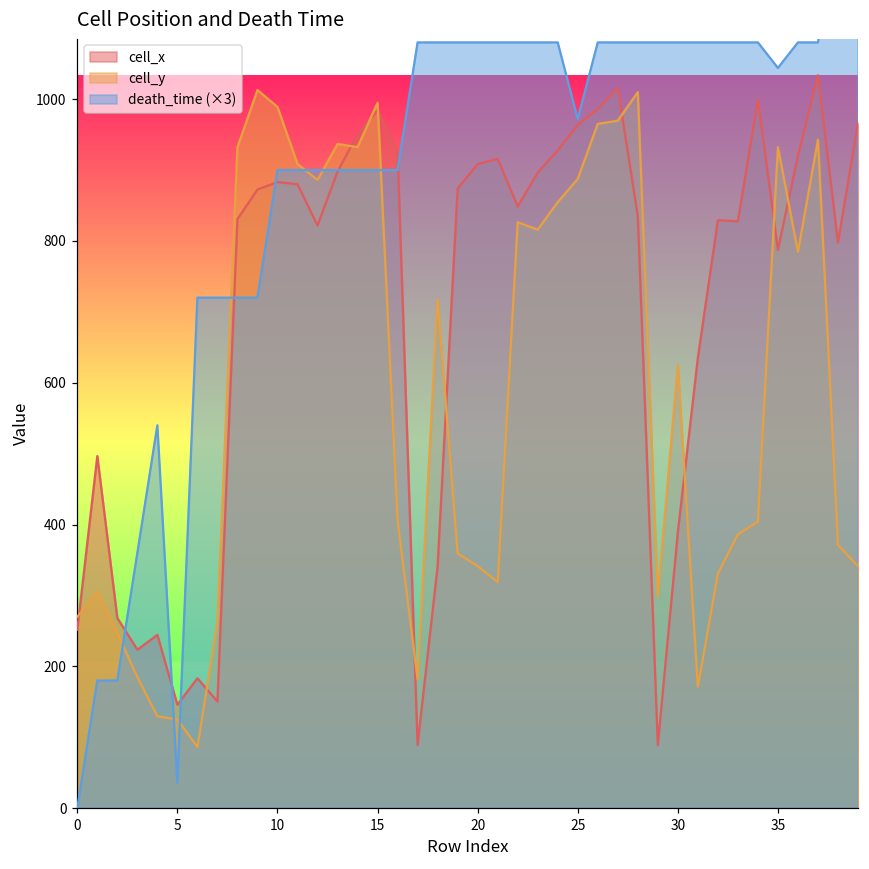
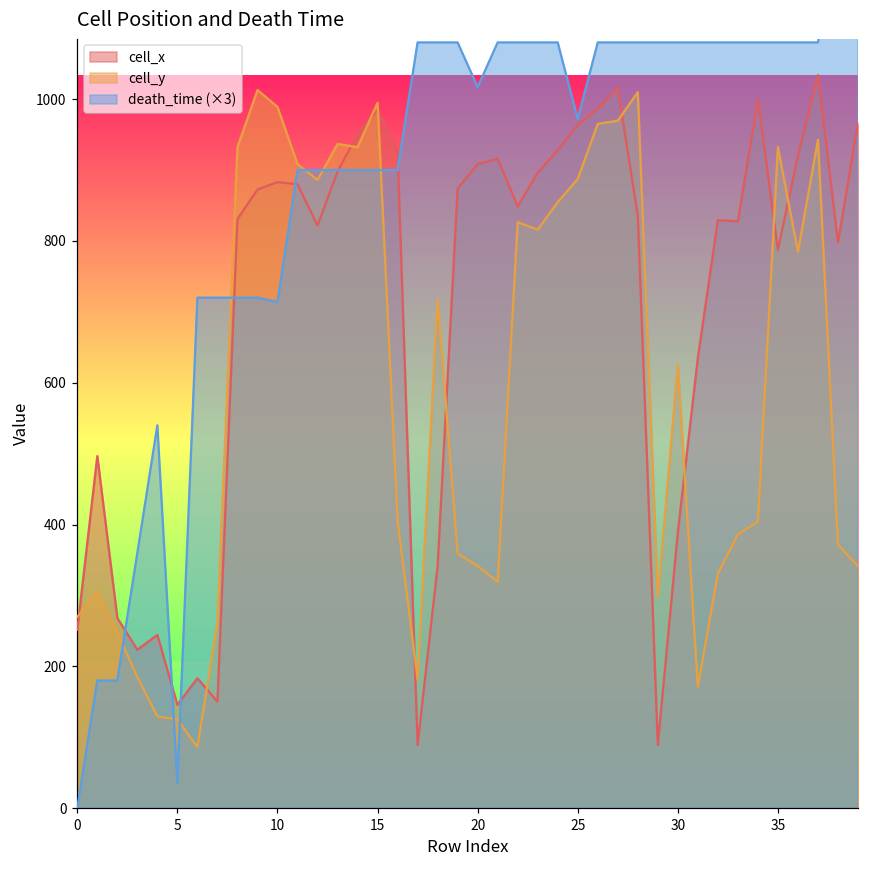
  {
    "death_time (×3)": {
      "0": 0,
      "5": 40,
-     "10": 900,
+     "10": 710,
      "15": 900,
-     "20": 1080,
+     "20": 1020,
      "25": 970,
      "30": 1080,
-     "35": 1040
+     "35": 1080
    }
  }
